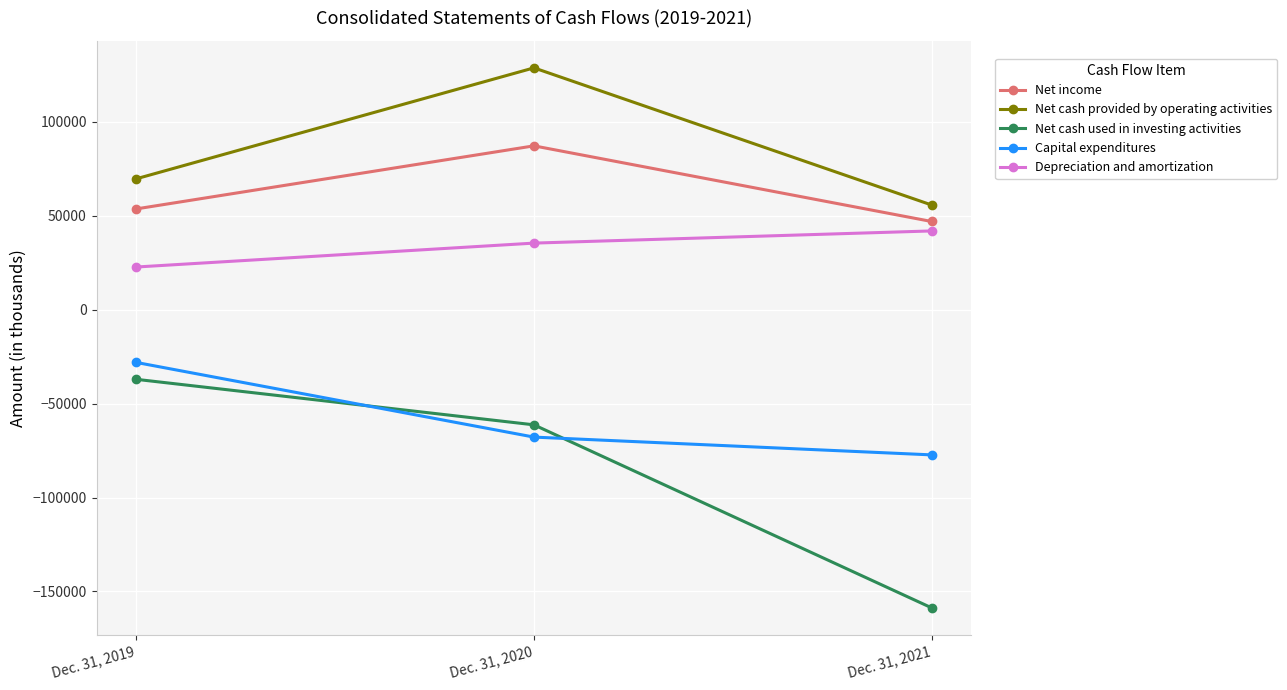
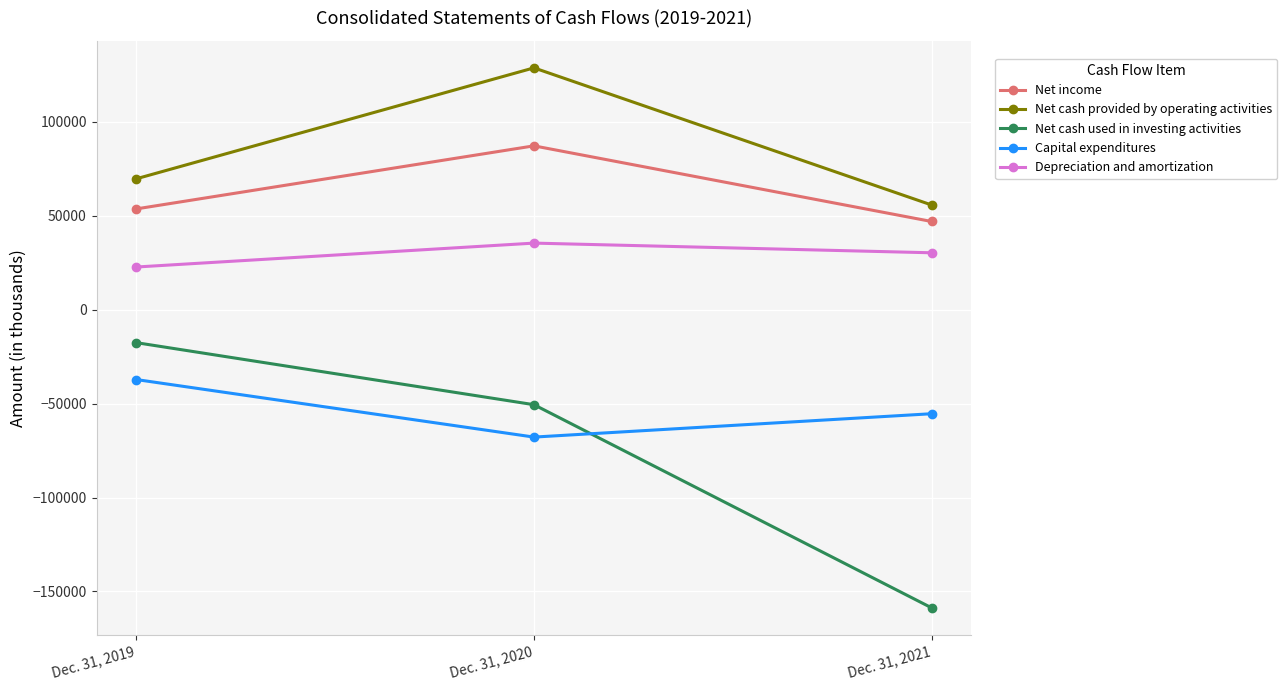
  {
    "Net income": {
      "Dec. 31, 2019": 54000,
      "Dec. 31, 2020": 87000,
      "Dec. 31, 2021": 47000
    },
    "Net cash provided by operating activities": {
      "Dec. 31, 2019": 70000,
      "Dec. 31, 2020": 129000,
      "Dec. 31, 2021": 56000
    },
    "Net cash used in investing activities": {
-     "Dec. 31, 2019": -37000,
-     "Dec. 31, 2020": -61000,
+     "Dec. 31, 2019": -18000,
+     "Dec. 31, 2020": -51000,
      "Dec. 31, 2021": -159000
    },
    "Capital expenditures": {
-     "Dec. 31, 2019": -28000,
+     "Dec. 31, 2019": -37000,
      "Dec. 31, 2020": -68000,
-     "Dec. 31, 2021": -77000
+     "Dec. 31, 2021": -55000
    },
    "Depreciation and amortization": {
      "Dec. 31, 2019": 23000,
      "Dec. 31, 2020": 35000,
-     "Dec. 31, 2021": 42000
+     "Dec. 31, 2021": 30000
    }
  }
